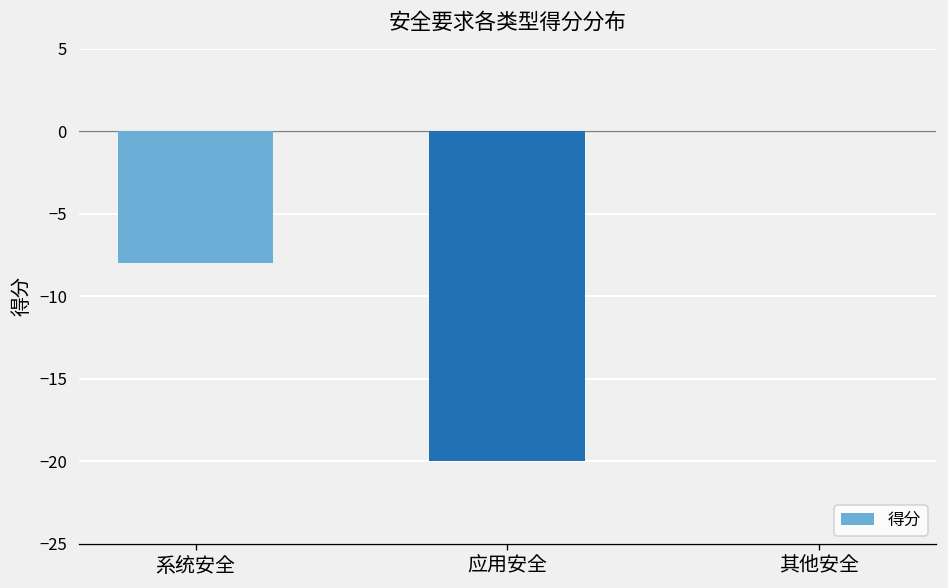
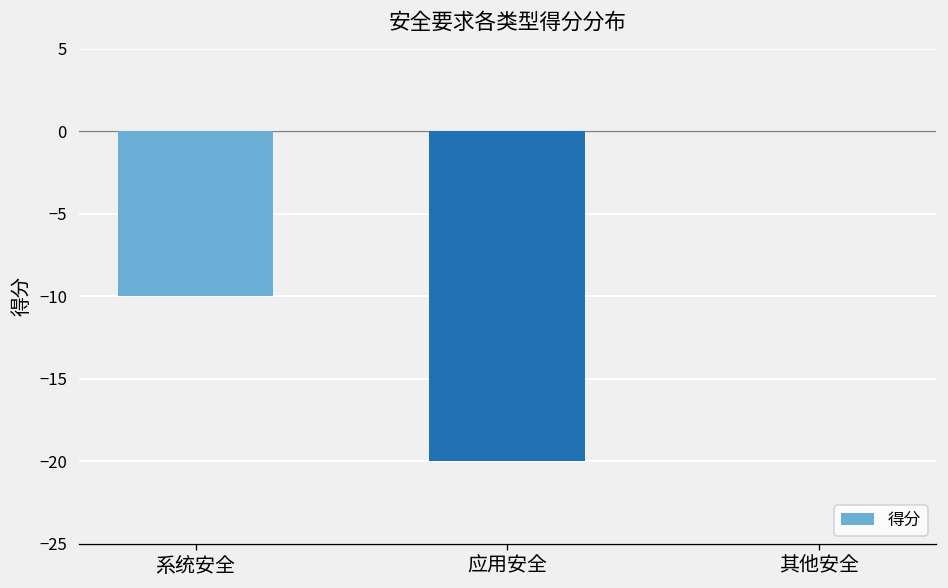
  {
-   "系统安全": -8,
+   "系统安全": -10,
    "应用安全": -20,
    "其他安全": 0
  }
